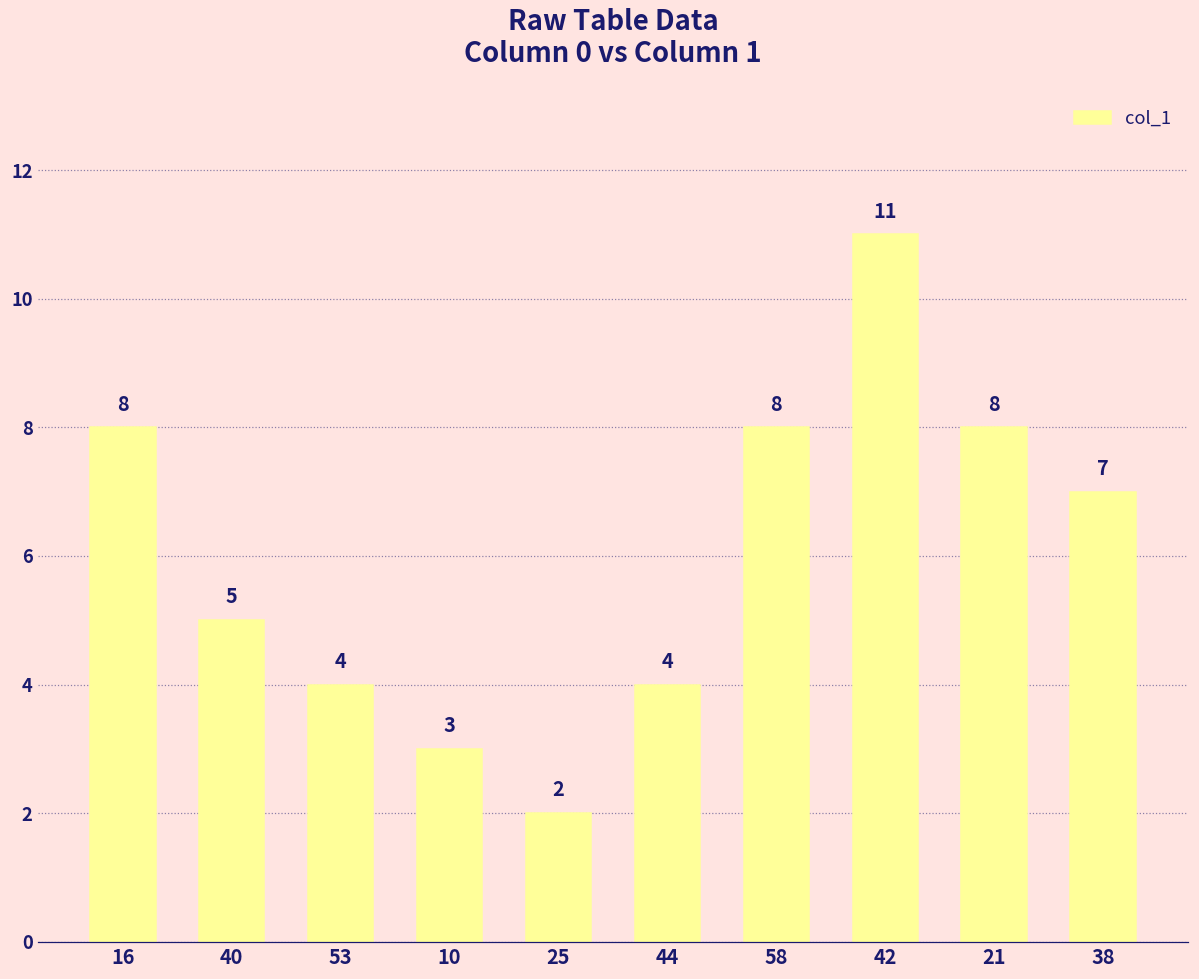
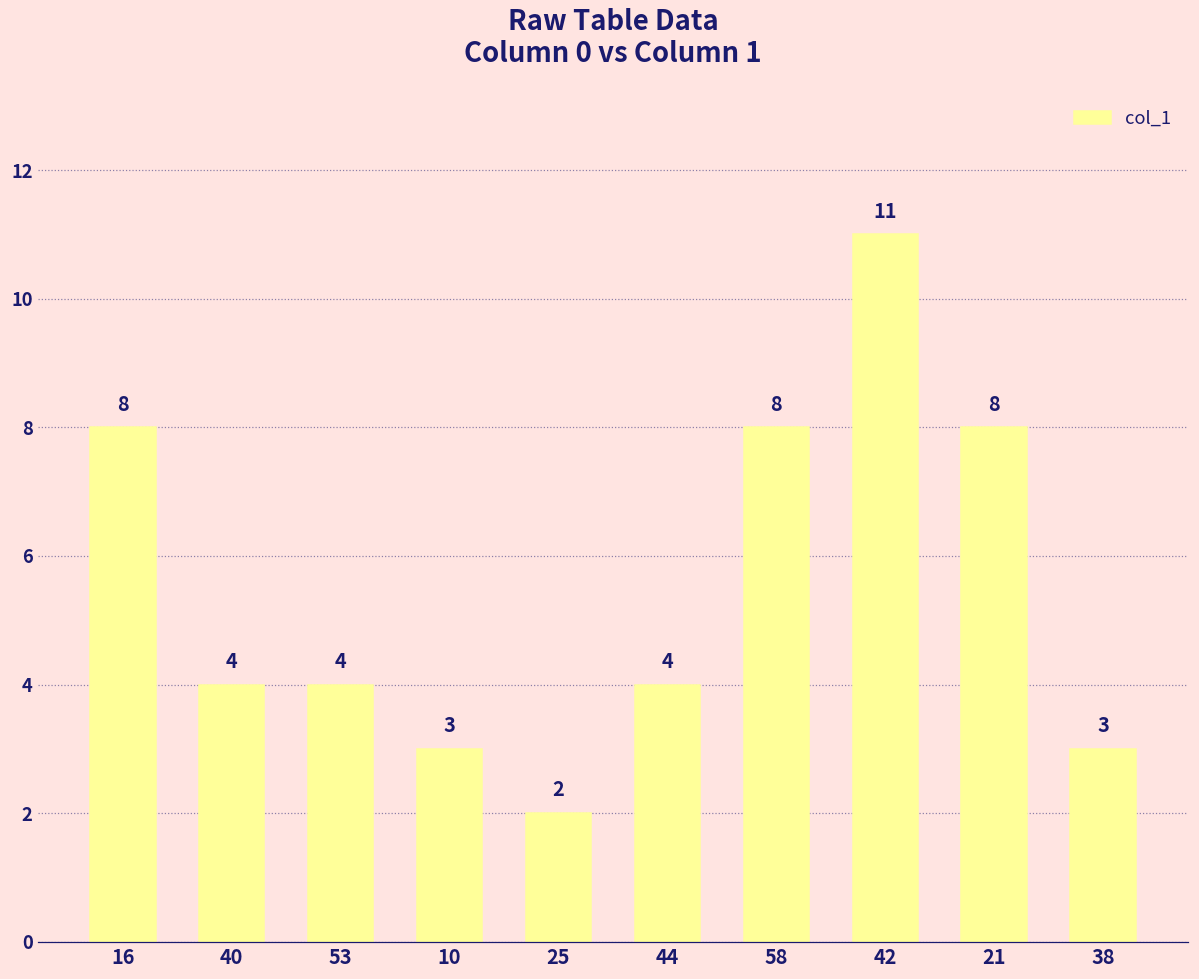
  {
    "16": 8,
-   "40": 5,
+   "40": 4,
    "53": 4,
    "10": 3,
    "25": 2,
    "44": 4,
    "58": 8,
    "42": 11,
    "21": 8,
-   "38": 7
+   "38": 3
  }
